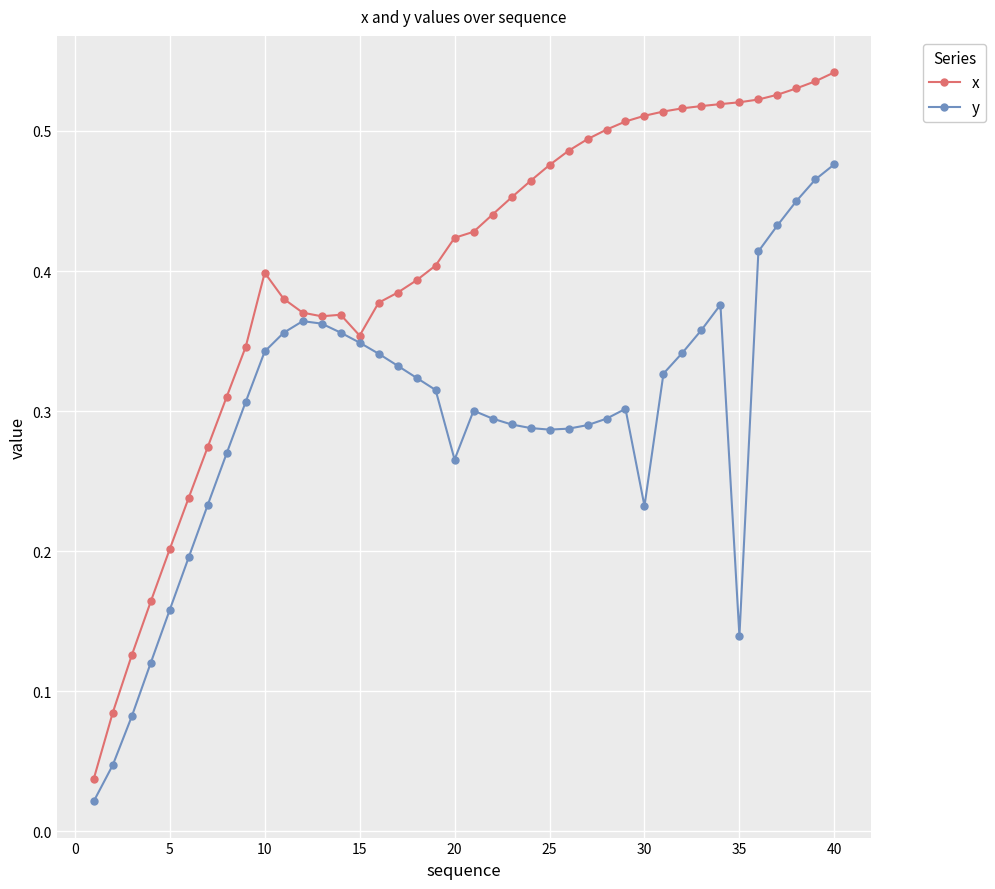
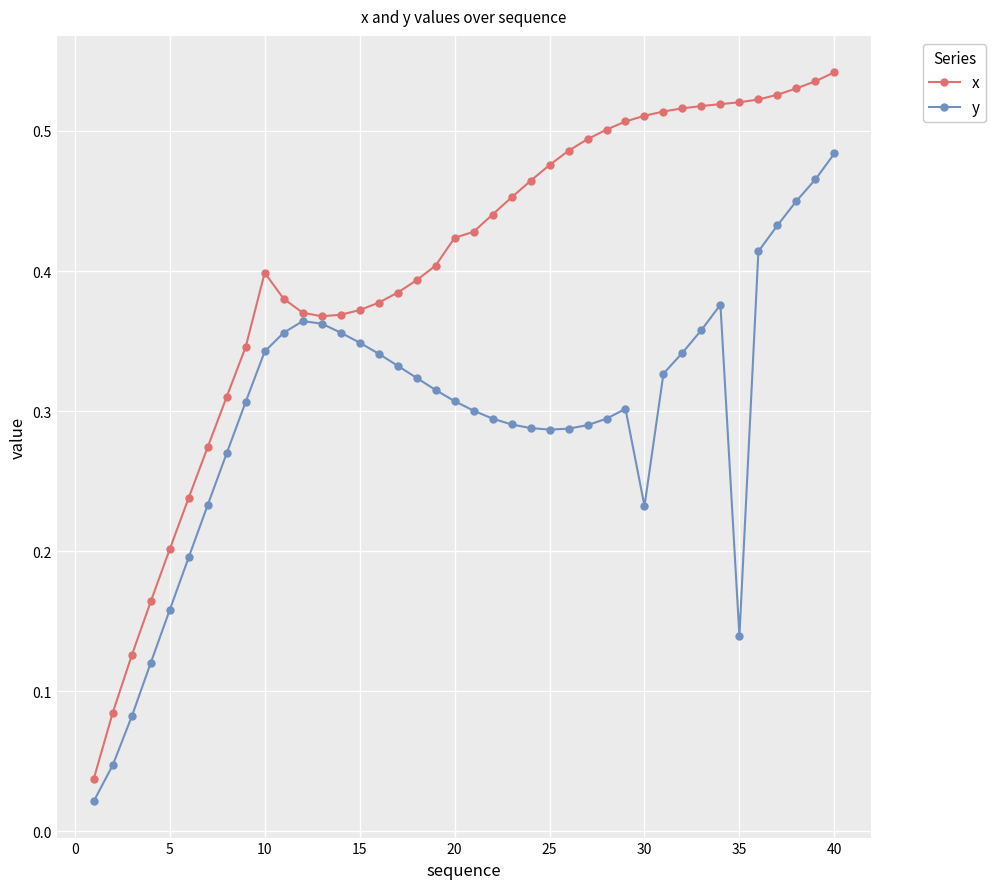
  {
    "x": {
      "5": 0.202,
      "10": 0.399,
-     "15": 0.354,
+     "15": 0.372,
      "20": 0.424,
      "25": 0.476,
      "30": 0.511,
      "35": 0.520,
      "40": 0.542
    },
    "y": {
      "5": 0.158,
      "10": 0.343,
      "15": 0.349,
-     "20": 0.265,
+     "20": 0.307,
      "25": 0.287,
      "30": 0.232,
      "35": 0.139,
-     "40": 0.476
+     "40": 0.484
    }
  }
